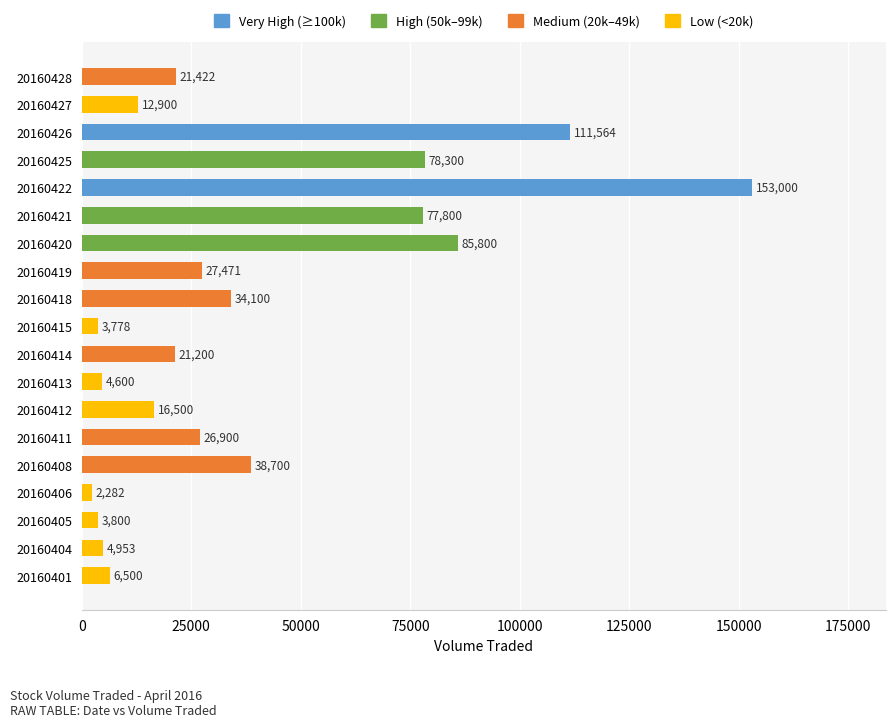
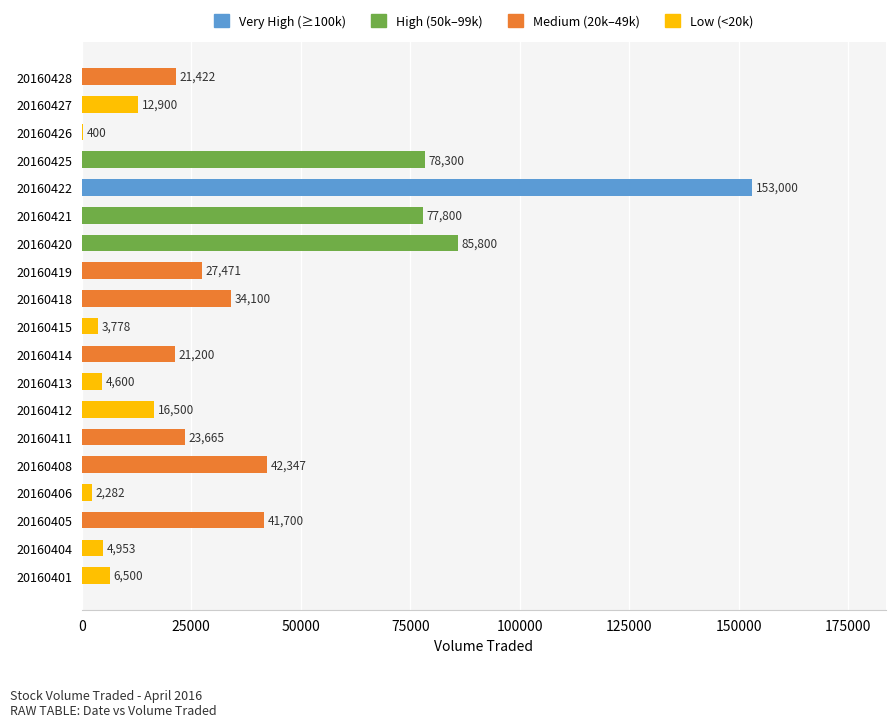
  {
    "20160428": "21,422",
    "20160427": "12,900",
-   "20160426": "111,564",
+   "20160426": "400",
    "20160425": "78,300",
    "20160422": "153,000",
    "20160421": "77,800",
    "20160420": "85,800",
    "20160419": "27,471",
    "20160418": "34,100",
    "20160415": "3,778",
    "20160414": "21,200",
    "20160413": "4,600",
    "20160412": "16,500",
-   "20160411": "26,900",
-   "20160408": "38,700",
+   "20160411": "23,665",
+   "20160408": "42,347",
    "20160406": "2,282",
-   "20160405": "3,800",
+   "20160405": "41,700",
    "20160404": "4,953",
    "20160401": "6,500"
  }
